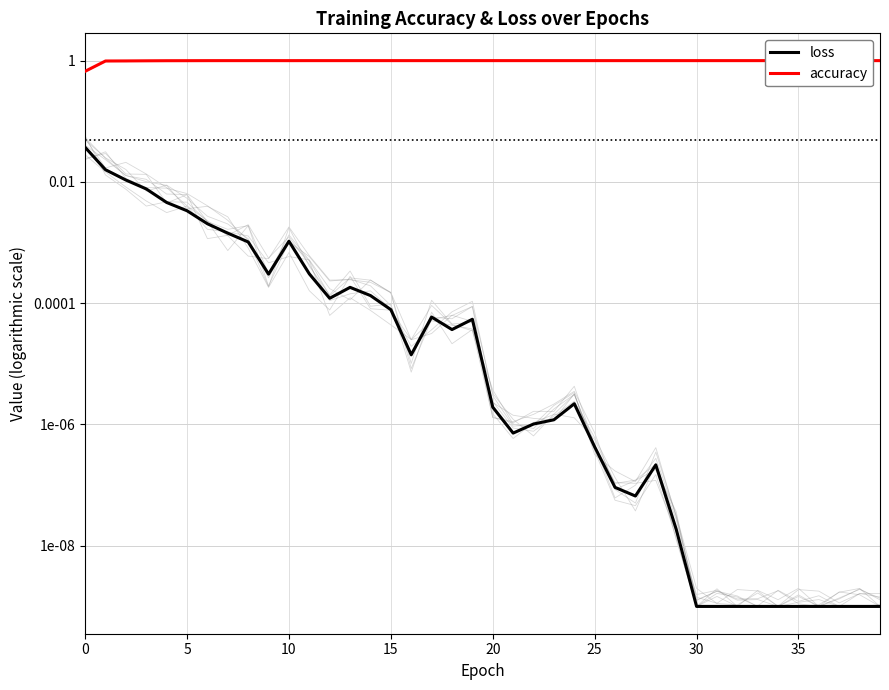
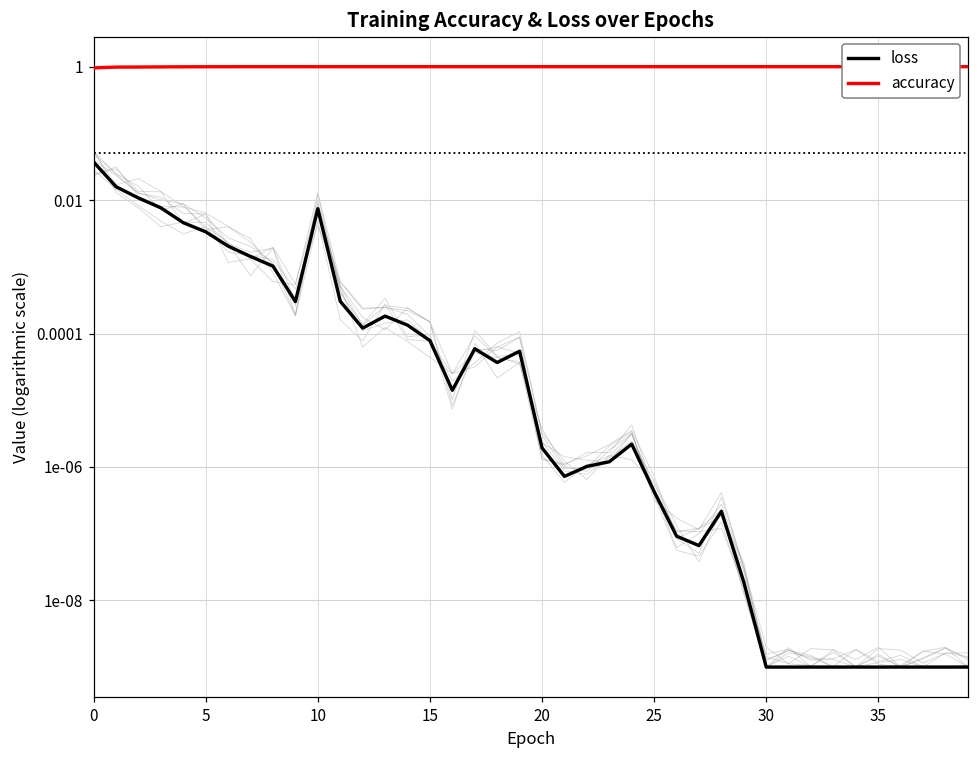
  {
    "loss": {
-     "10": 0.0011,
+     "10": 0.007,
      "20": 0.0000019
    },
    "accuracy": {
-     "0": 0.7
+     "0": 1.0
    }
  }
